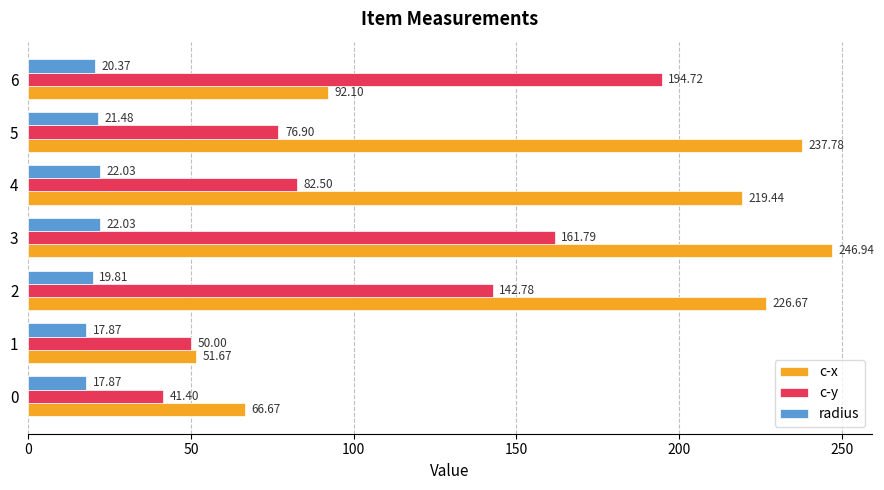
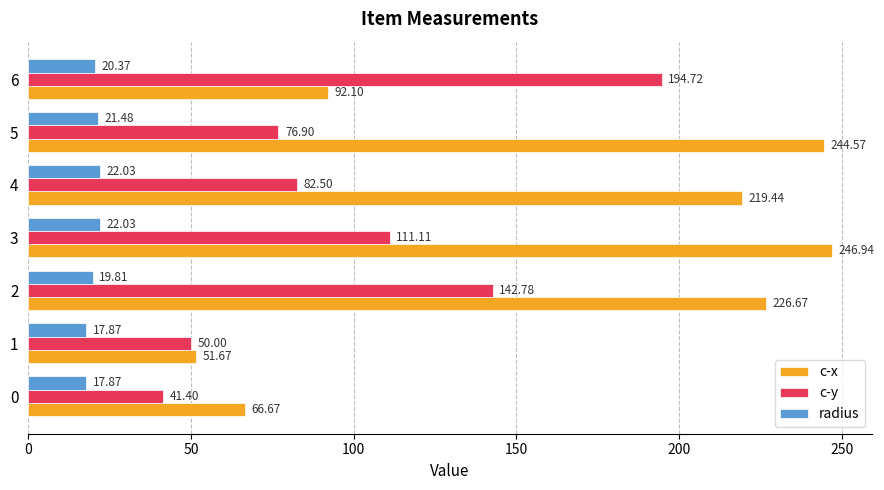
  {
    "c-x": {
      "6": 92.10,
-     "5": 237.78,
+     "5": 244.57,
      "4": 219.44,
      "3": 246.94,
      "2": 226.67,
      "1": 51.67,
      "0": 66.67
    },
    "c-y": {
      "6": 194.72,
      "5": 76.90,
      "4": 82.50,
-     "3": 161.79,
+     "3": 111.11,
      "2": 142.78,
      "1": 50.00,
      "0": 41.40
    },
    "radius": {
      "6": 20.37,
      "5": 21.48,
      "4": 22.03,
      "3": 22.03,
      "2": 19.81,
      "1": 17.87,
      "0": 17.87
    }
  }
